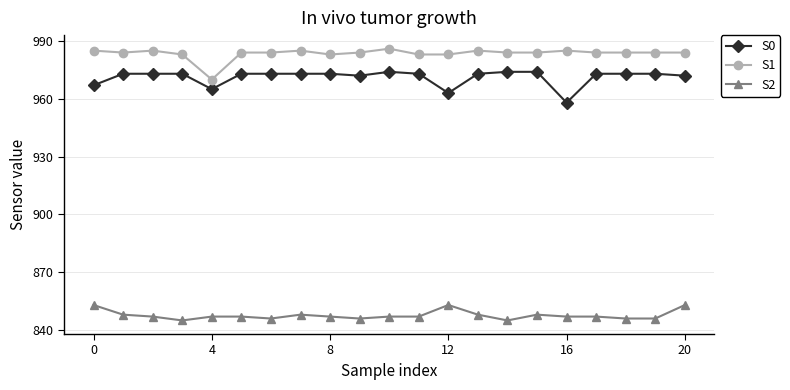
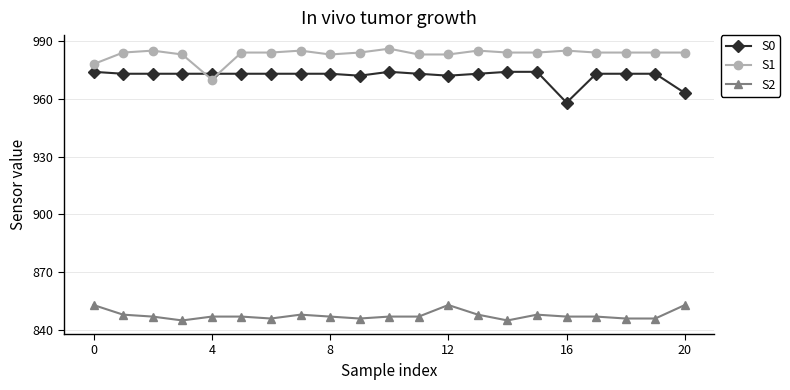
  {
    "S0": {
-     "0": 967,
-     "4": 965,
+     "0": 974,
+     "4": 973,
      "8": 973,
-     "12": 963,
+     "12": 972,
      "16": 958,
-     "20": 972
+     "20": 963
    },
    "S1": {
-     "0": 985,
+     "0": 978,
      "4": 970,
      "8": 983,
      "12": 983,
      "16": 985,
      "20": 984
    },
    "S2": {
      "0": 853,
      "4": 847,
      "8": 847,
      "12": 853,
      "16": 847,
      "20": 853
    }
  }
